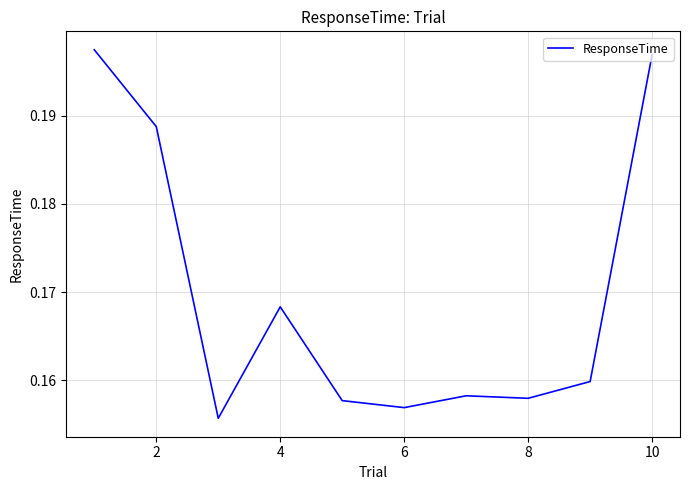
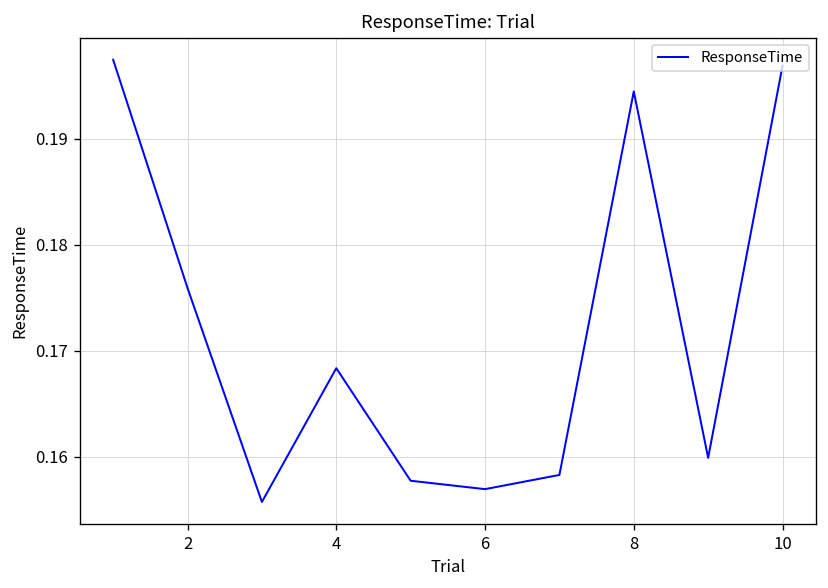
  {
-   "2": 0.189,
+   "2": 0.176,
    "4": 0.168,
    "6": 0.157,
-   "8": 0.158
+   "8": 0.194
  }
